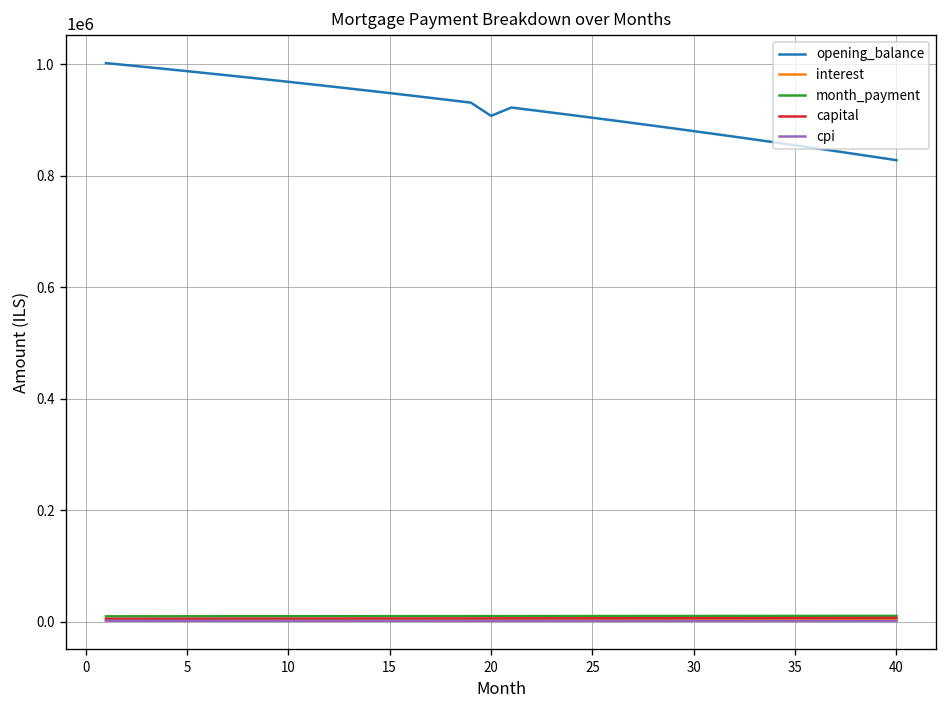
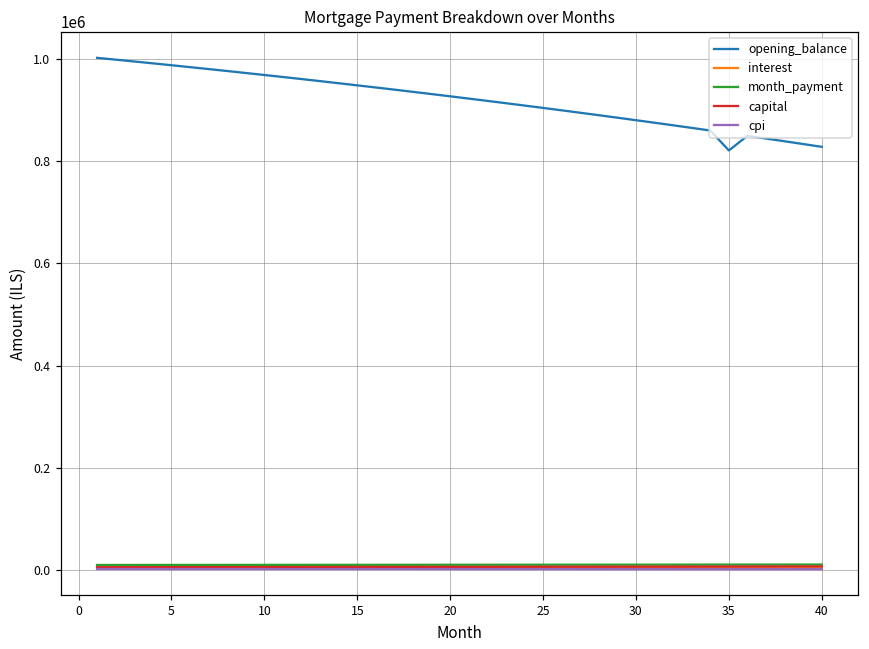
  {
    "opening_balance": {
      "5": 990000,
      "10": 970000,
      "15": 950000,
-     "20": 910000,
+     "20": 930000,
      "25": 900000,
      "30": 880000,
-     "35": 850000,
+     "35": 820000,
      "40": 830000
    }
  }
